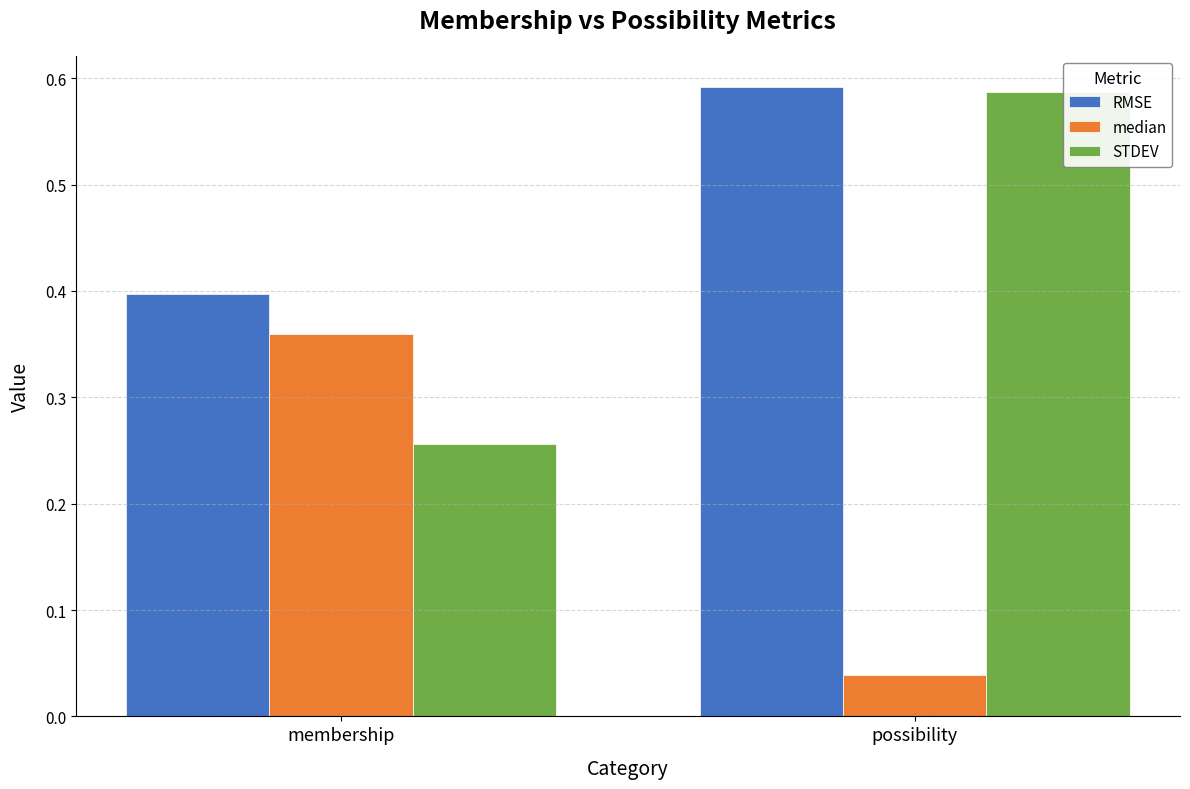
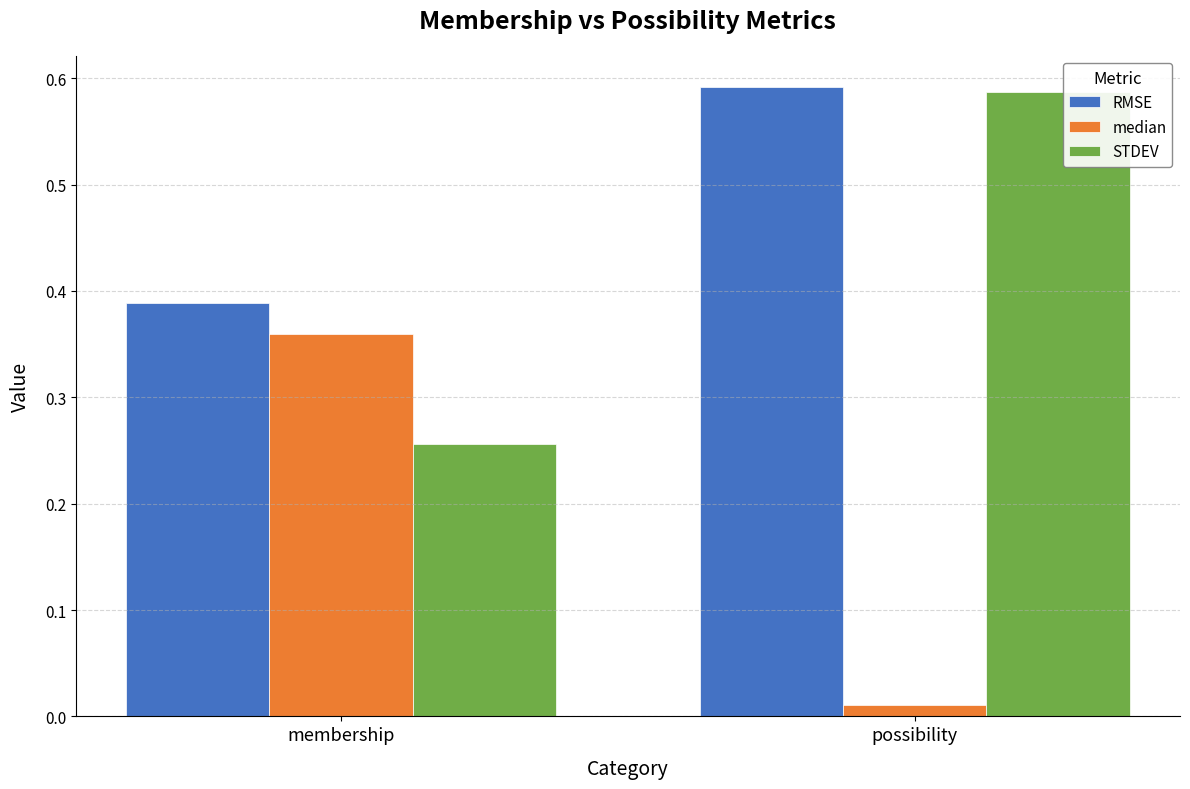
  {
    "RMSE": {
-     "membership": 0.397,
+     "membership": 0.389,
      "possibility": 0.592
    },
    "median": {
      "membership": 0.359,
-     "possibility": 0.039
+     "possibility": 0.011
    },
    "STDEV": {
      "membership": 0.256,
      "possibility": 0.587
    }
  }
